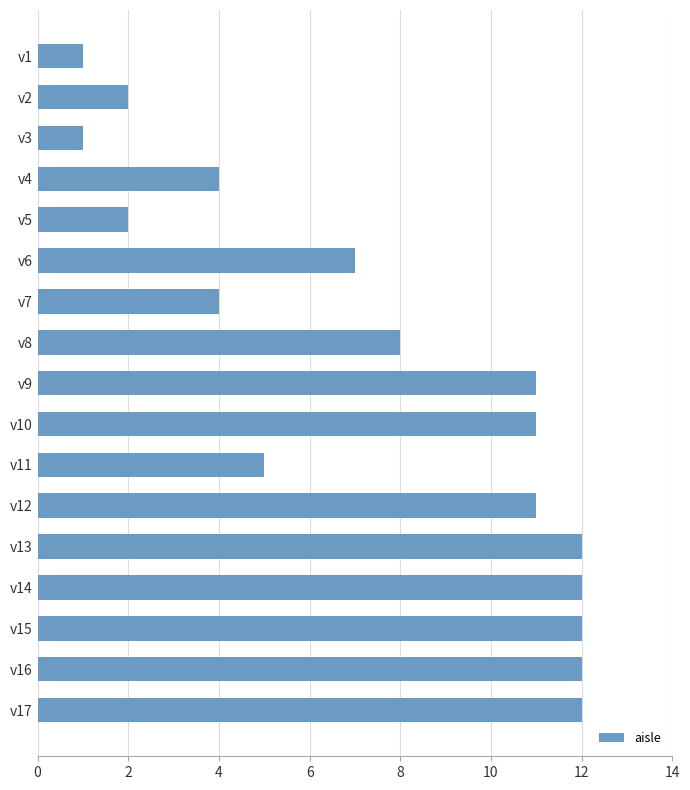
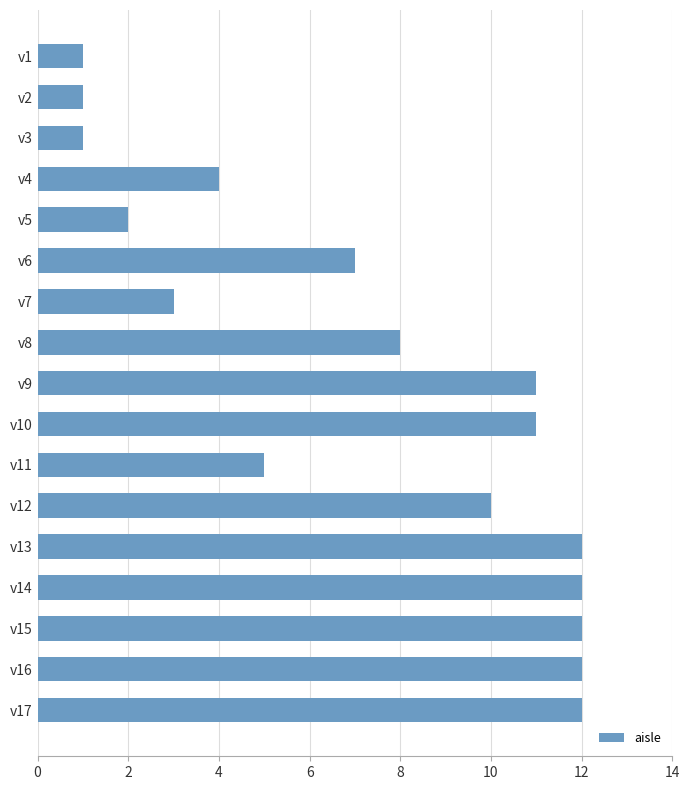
  {
    "v1": 1,
-   "v2": 2,
+   "v2": 1,
    "v3": 1,
    "v4": 4,
    "v5": 2,
    "v6": 7,
-   "v7": 4,
+   "v7": 3,
    "v8": 8,
    "v9": 11,
    "v10": 11,
    "v11": 5,
-   "v12": 11,
+   "v12": 10,
    "v13": 12,
    "v14": 12,
    "v15": 12,
    "v16": 12,
    "v17": 12
  }
